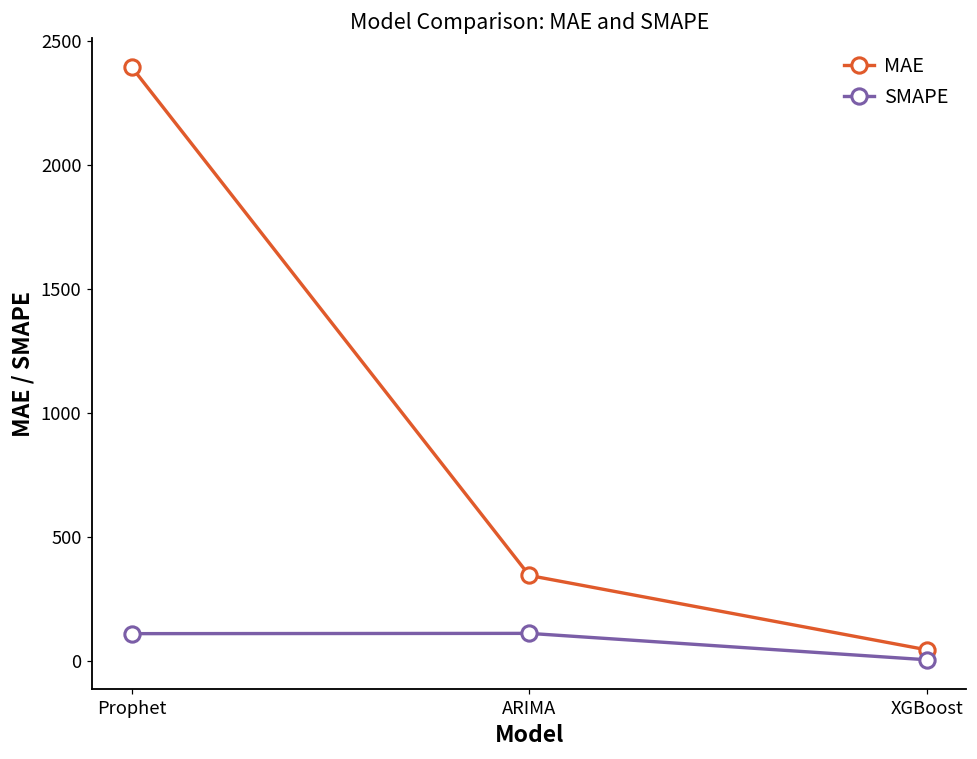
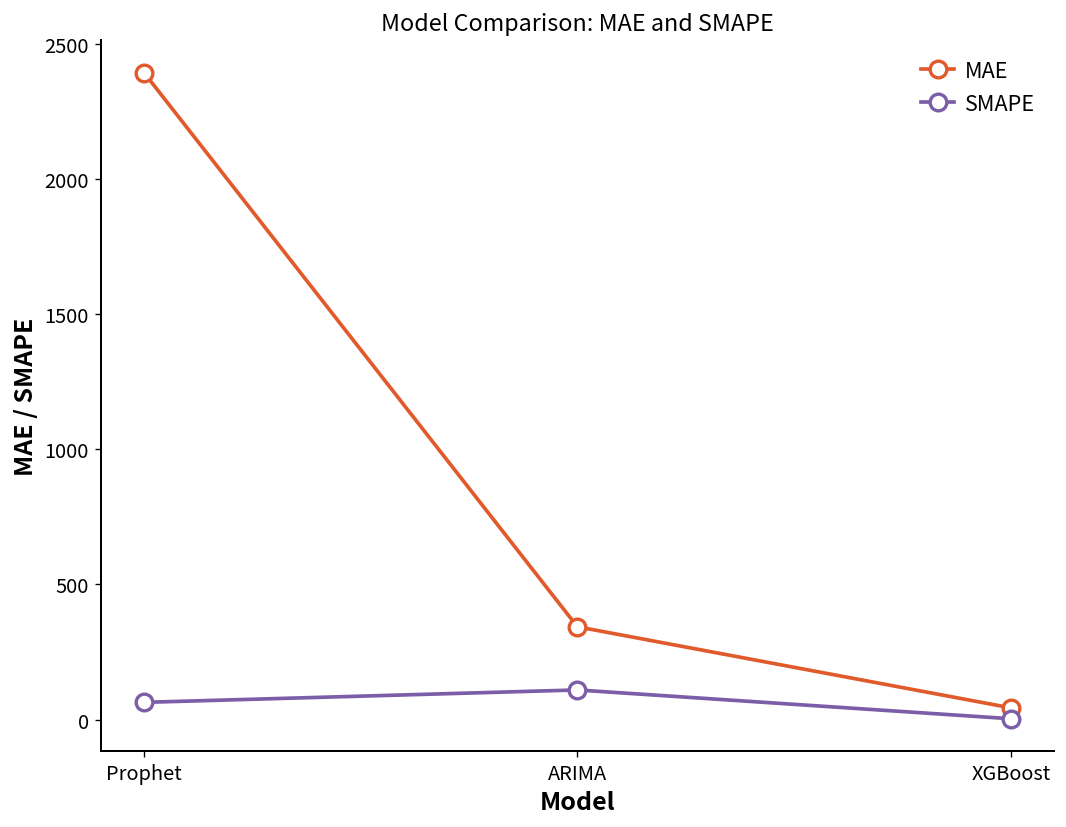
  {
    "MAE": {
      "Prophet": 2390,
      "ARIMA": 340,
      "XGBoost": 40
    },
    "SMAPE": {
-     "Prophet": 110,
+     "Prophet": 60,
      "ARIMA": 110,
      "XGBoost": 0
    }
  }
